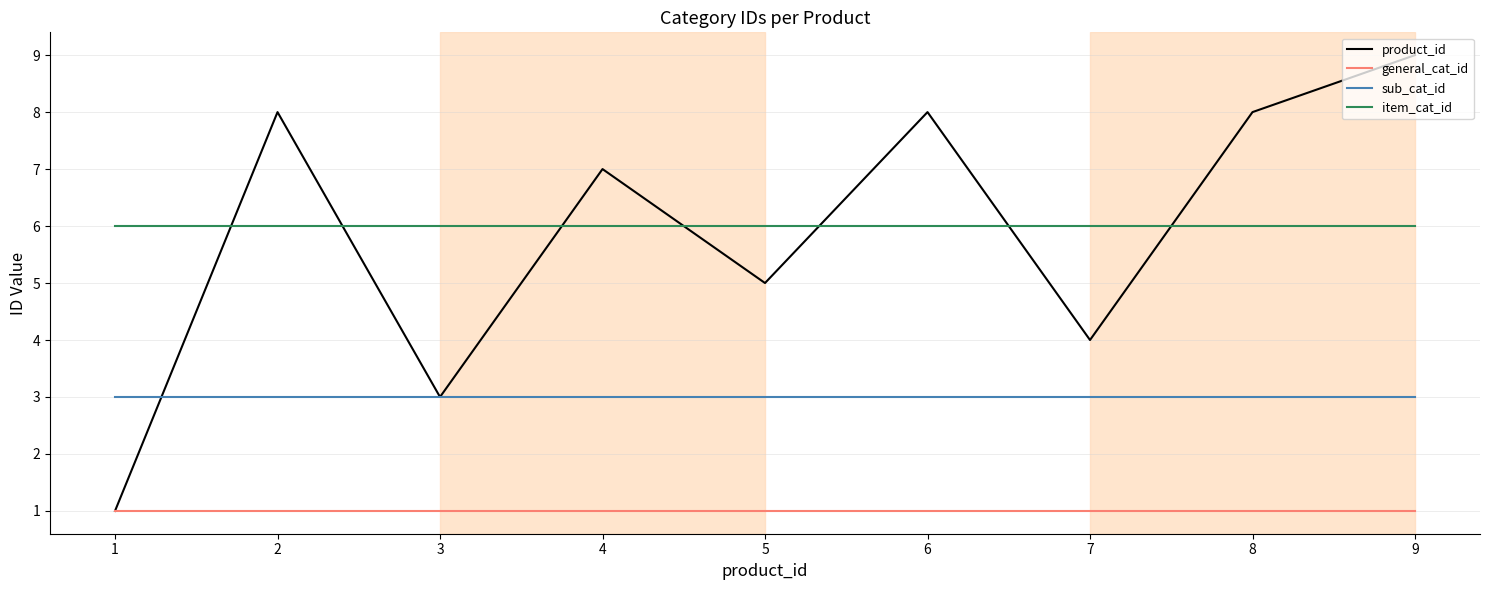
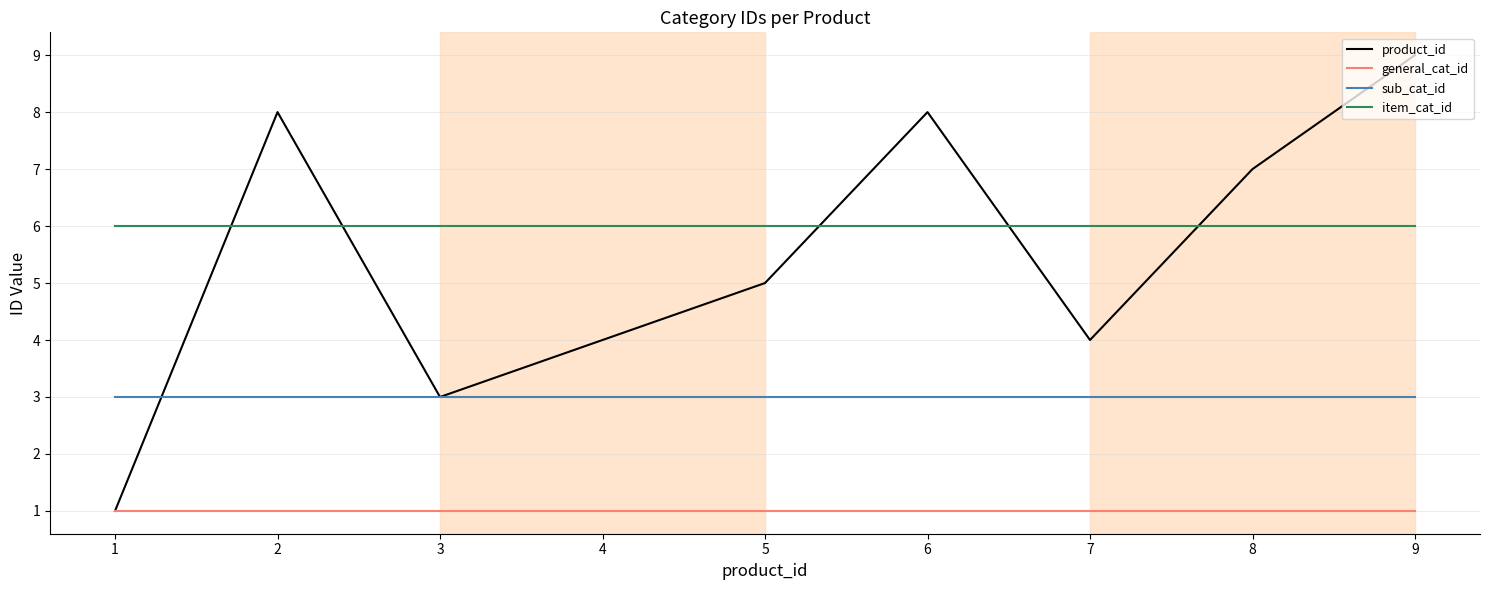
  {
    "product_id": {
      "2": 8,
-     "4": 7,
+     "4": 4,
      "5": 5,
      "6": 8,
      "7": 4,
-     "8": 8
+     "8": 7
    },
    "general_cat_id": {
      "2": 1,
      "3": 1,
      "4": 1,
      "5": 1,
      "6": 1,
      "7": 1,
      "8": 1,
      "9": 1
    },
    "sub_cat_id": {
      "1": 3,
      "2": 3,
      "4": 3,
      "5": 3,
      "6": 3,
      "7": 3,
      "8": 3,
      "9": 3
    },
    "item_cat_id": {
      "1": 6,
      "2": 6,
      "3": 6,
      "4": 6,
      "5": 6,
      "6": 6,
      "7": 6,
      "8": 6,
      "9": 6
    }
  }
